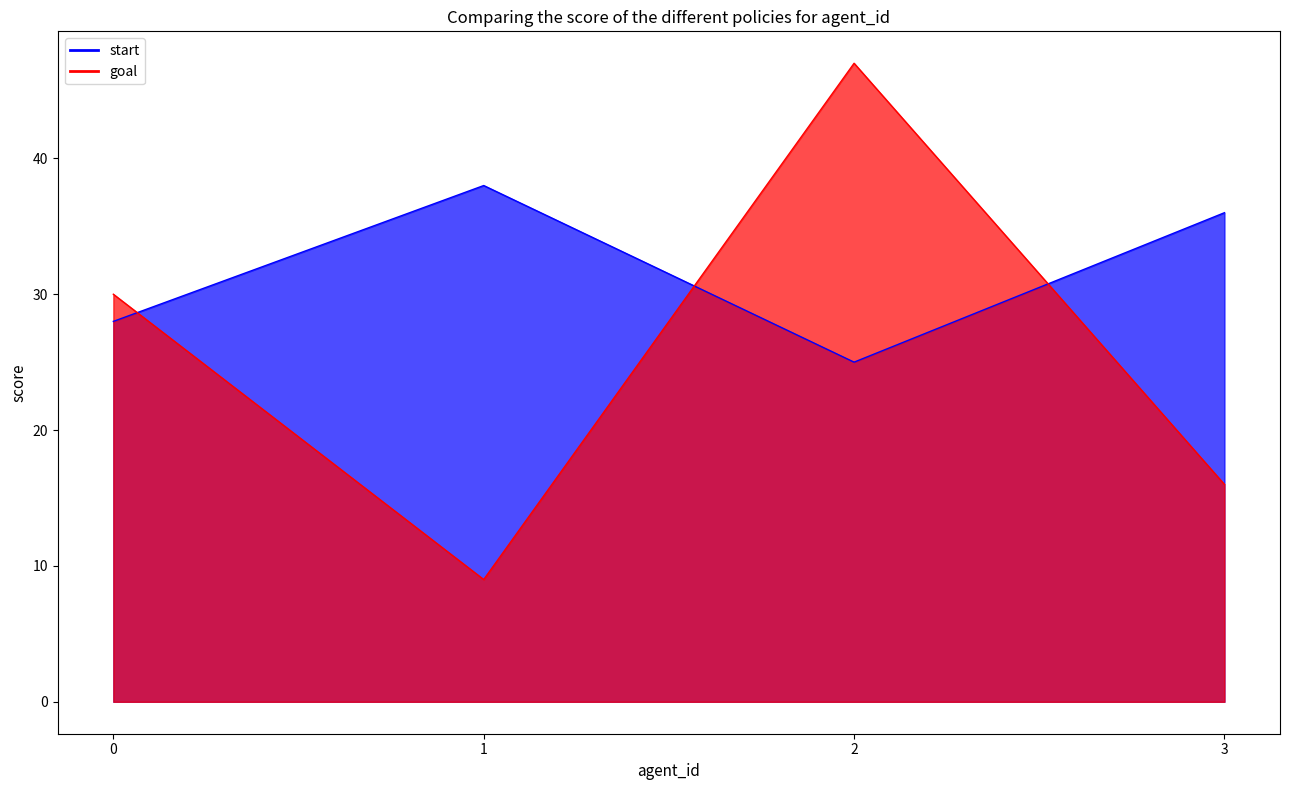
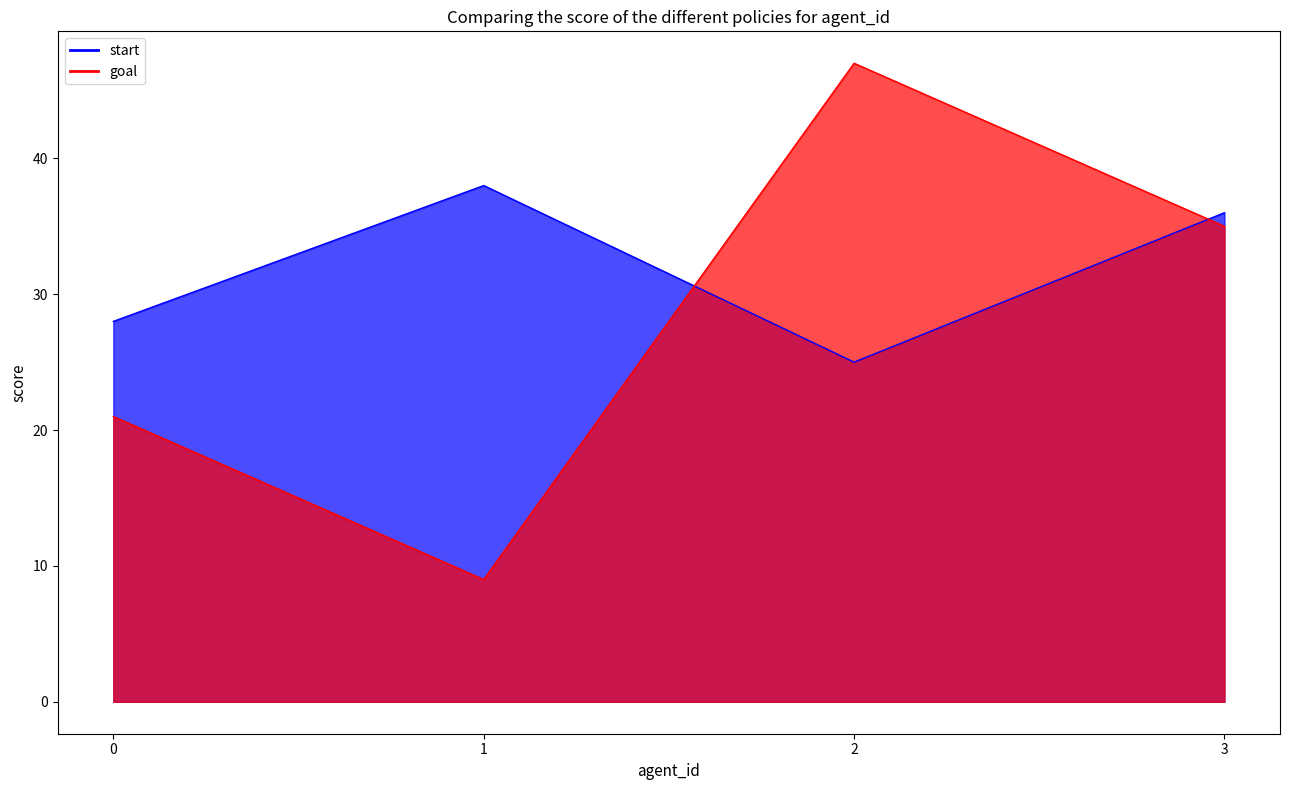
  {
    "start": {
      "0": 28,
      "1": 38,
      "2": 25,
      "3": 36
    },
    "goal": {
-     "0": 30,
+     "0": 21,
      "1": 9,
      "2": 47,
-     "3": 16
+     "3": 35
    }
  }
